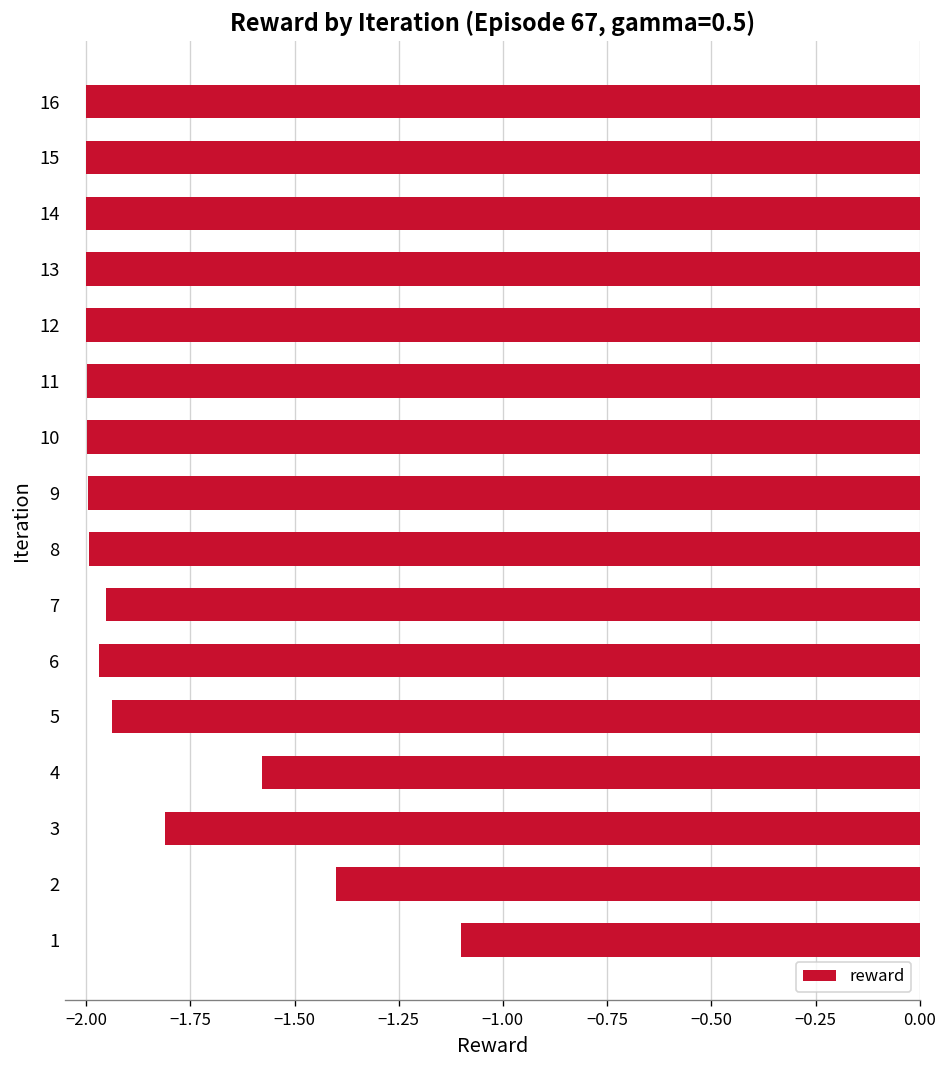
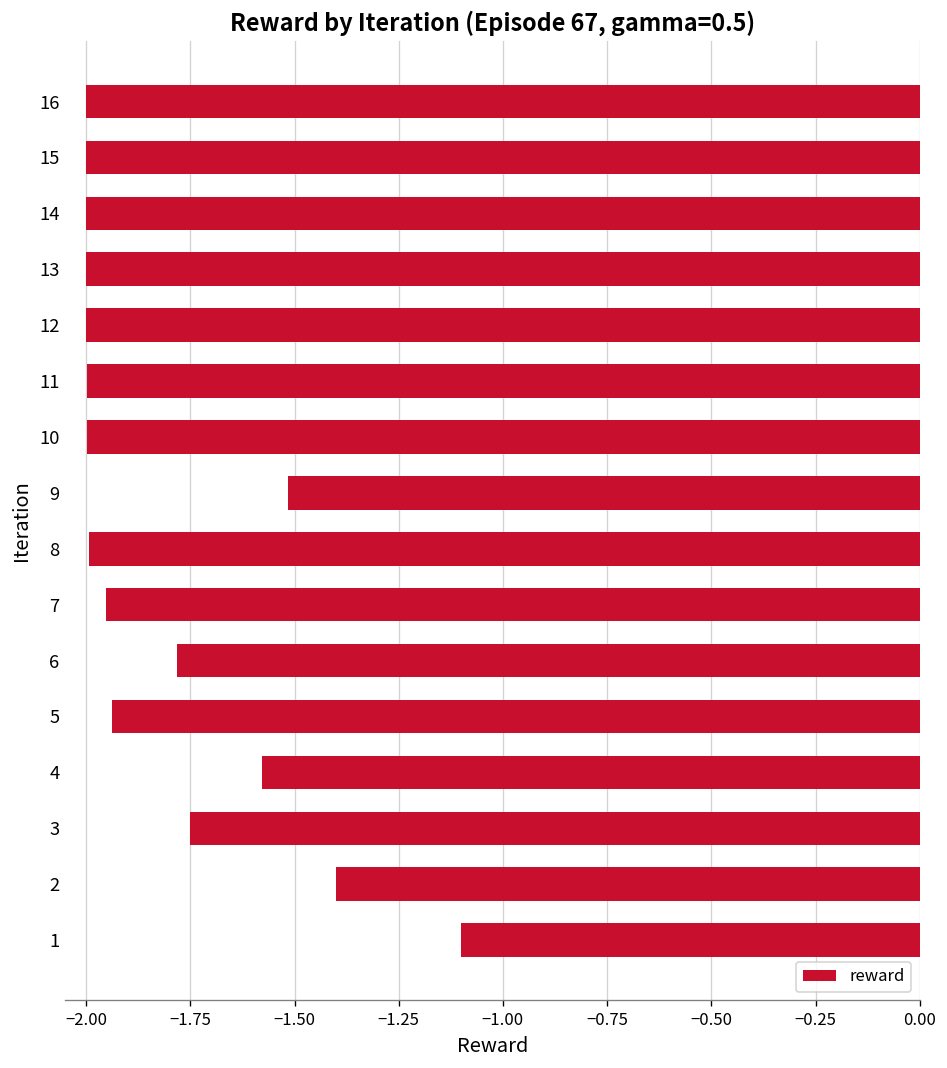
  {
    "16": -2.00,
    "15": -2.00,
    "14": -2.00,
    "13": -2.00,
    "12": -2.00,
    "11": -2.00,
    "10": -2.00,
-   "9": -2.00,
+   "9": -1.52,
    "8": -1.99,
    "7": -1.95,
-   "6": -1.97,
+   "6": -1.78,
    "5": -1.94,
    "4": -1.58,
-   "3": -1.81,
+   "3": -1.75,
    "2": -1.40,
    "1": -1.10
  }
